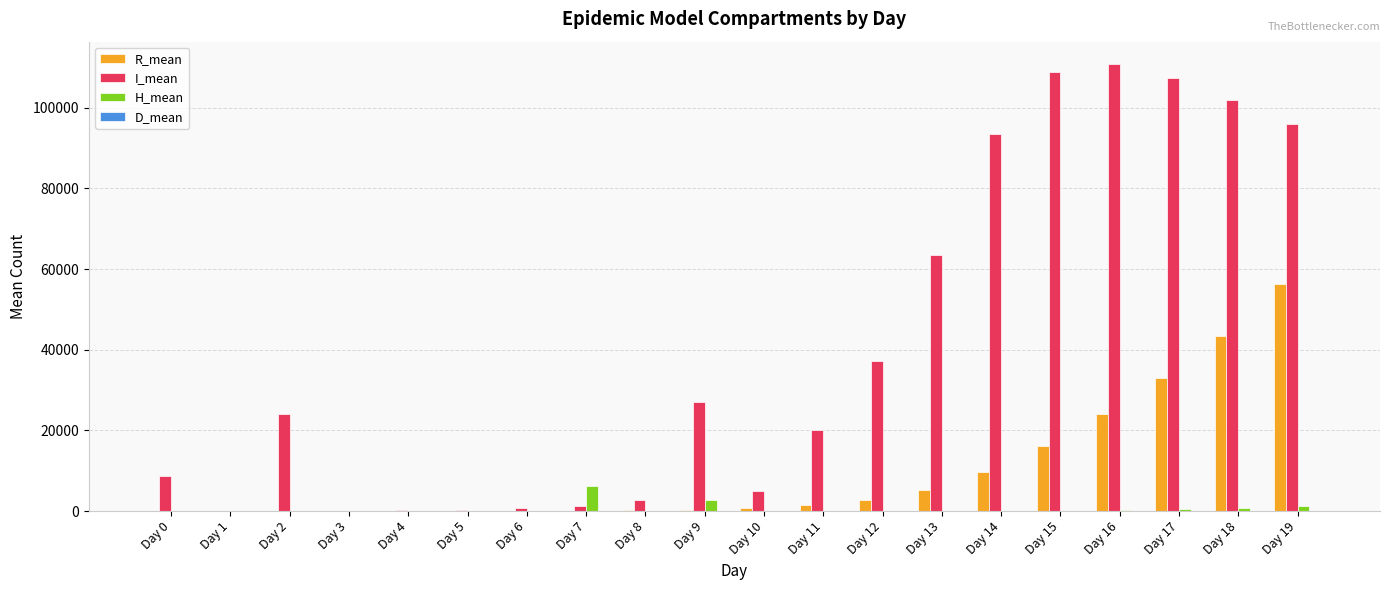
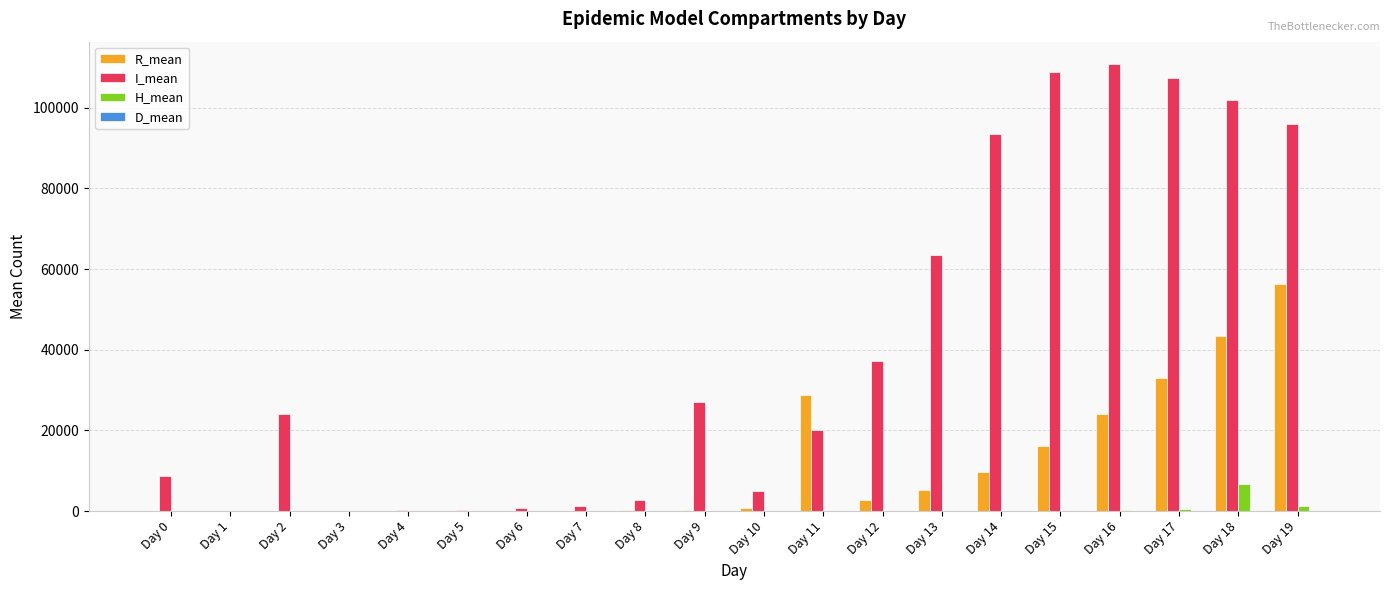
  {
    "R_mean": {
      "Day 0": 0,
      "Day 10": 1000,
-     "Day 11": 1000,
+     "Day 11": 29000,
      "Day 12": 3000,
      "Day 13": 5000,
      "Day 14": 10000,
      "Day 15": 16000,
      "Day 16": 24000,
      "Day 17": 33000,
      "Day 18": 43000,
      "Day 19": 56000
    },
    "I_mean": {
      "Day 0": 9000,
      "Day 2": 24000,
      "Day 6": 1000,
      "Day 7": 1000,
      "Day 8": 3000,
      "Day 9": 27000,
      "Day 10": 5000,
      "Day 11": 20000,
      "Day 12": 37000,
      "Day 13": 63000,
      "Day 14": 94000,
      "Day 15": 109000,
      "Day 16": 111000,
      "Day 17": 107000,
      "Day 18": 102000,
      "Day 19": 96000
    },
    "H_mean": {
      "Day 0": 0,
      "Day 1": 0,
      "Day 2": 0,
      "Day 3": 0,
      "Day 4": 0,
-     "Day 7": 6000,
-     "Day 9": 3000,
-     "Day 18": 1000,
+     "Day 7": 0,
+     "Day 9": 0,
+     "Day 18": 7000,
      "Day 19": 1000
    },
    "D_mean": {
      "Day 0": 0,
      "Day 1": 0,
      "Day 2": 0,
      "Day 3": 0,
      "Day 4": 0,
      "Day 5": 0,
      "Day 6": 0,
      "Day 7": 0,
      "Day 8": 0
    }
  }
